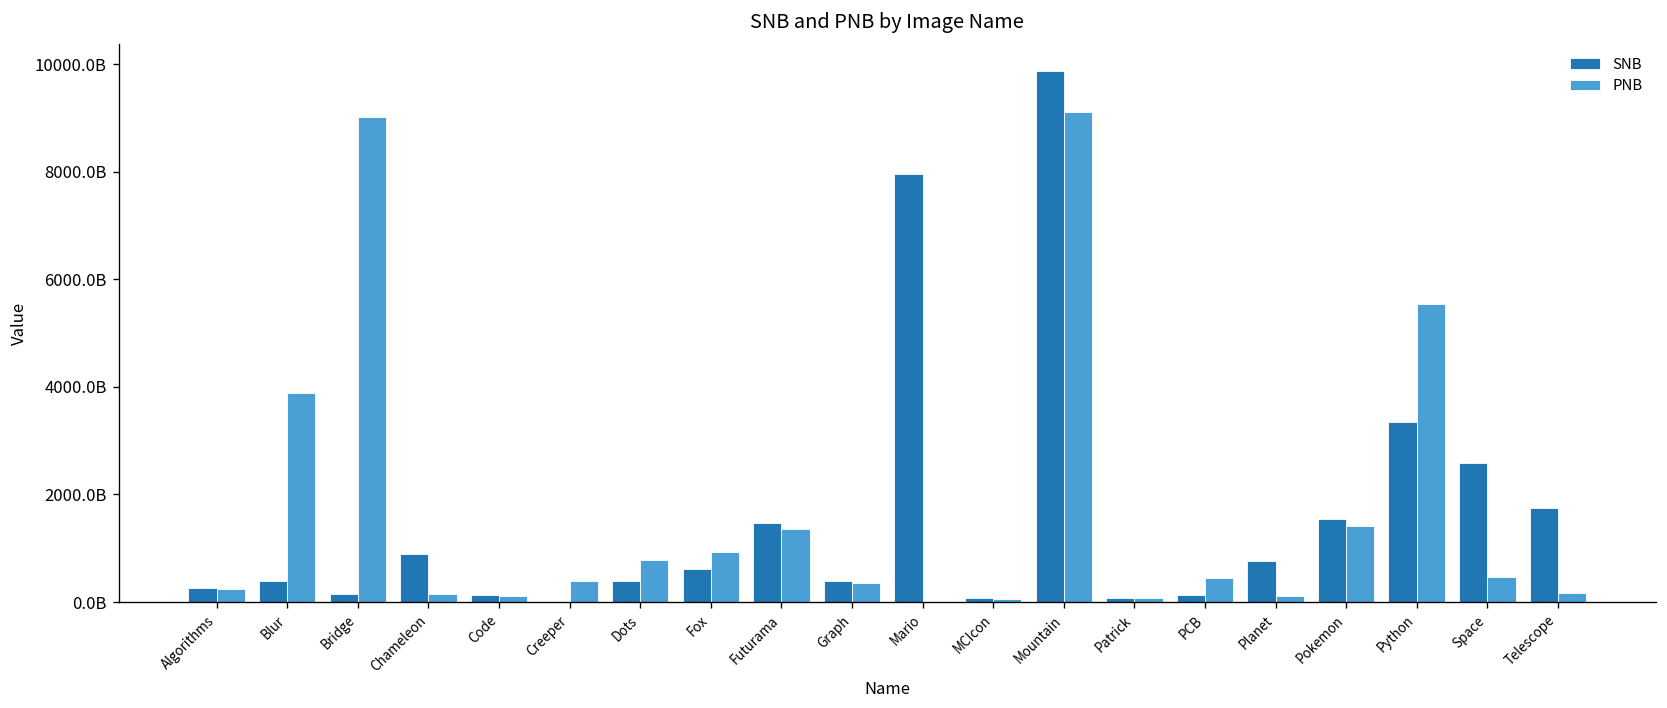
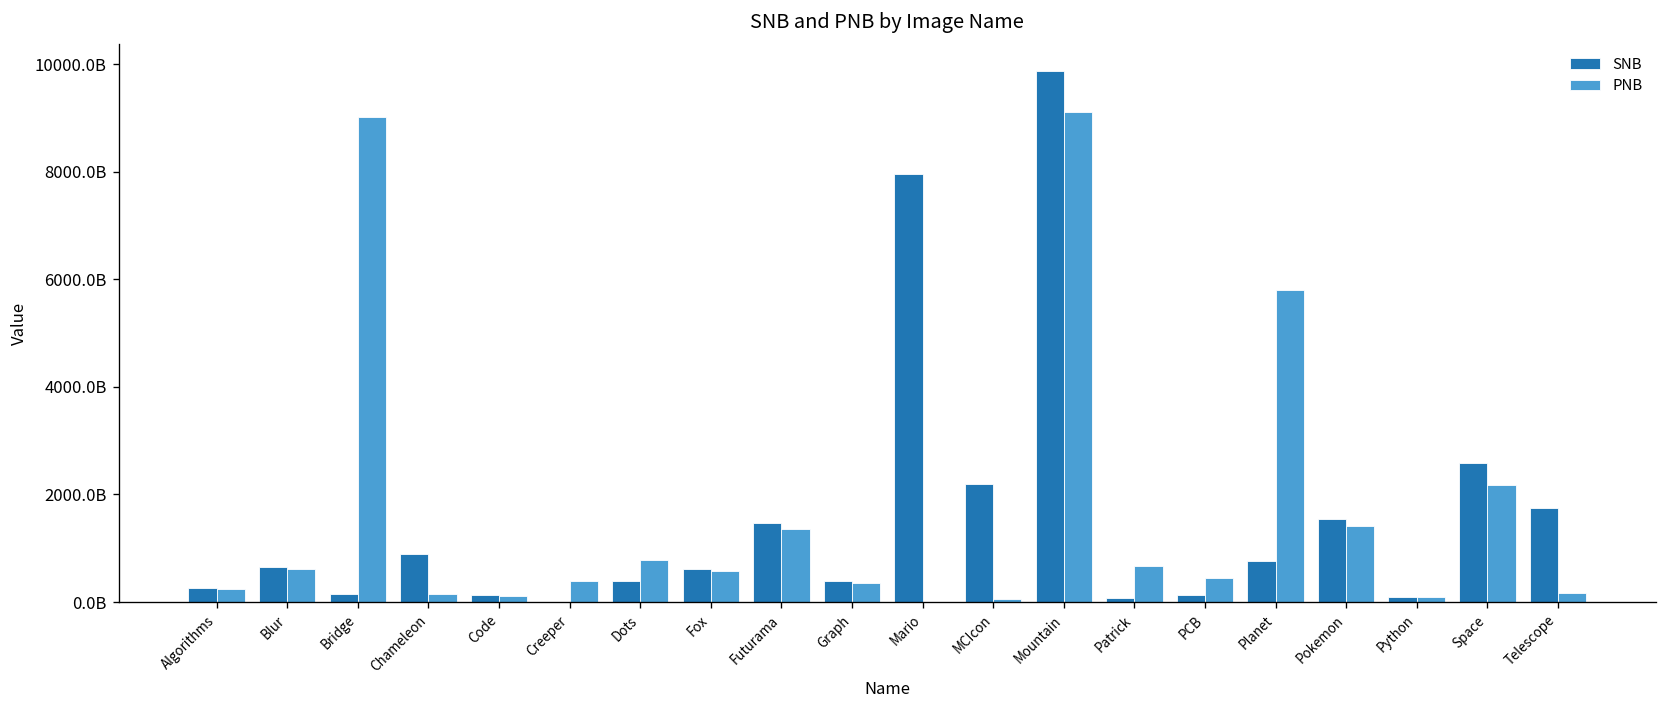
  {
    "SNB": {
      "Algorithms": 300000000000,
-     "Blur": 400000000000,
+     "Blur": 700000000000,
      "Bridge": 200000000000,
      "Chameleon": 900000000000,
      "Code": 100000000000,
      "Dots": 400000000000,
      "Fox": 600000000000,
      "Futurama": 1500000000000,
      "Graph": 400000000000,
      "Mario": 8000000000000,
-     "MCIcon": 100000000000,
+     "MCIcon": 2200000000000,
      "Mountain": 9900000000000,
      "Patrick": 100000000000,
      "PCB": 100000000000,
      "Planet": 800000000000,
      "Pokemon": 1500000000000,
-     "Python": 3300000000000,
+     "Python": 100000000000,
      "Space": 2600000000000,
      "Telescope": 1700000000000
    },
    "PNB": {
      "Algorithms": 200000000000,
-     "Blur": 3900000000000,
+     "Blur": 600000000000,
      "Bridge": 9000000000000,
      "Chameleon": 100000000000,
      "Code": 100000000000,
      "Creeper": 400000000000,
      "Dots": 800000000000,
-     "Fox": 900000000000,
+     "Fox": 600000000000,
      "Futurama": 1300000000000,
      "Graph": 400000000000,
      "MCIcon": 100000000000,
      "Mountain": 9100000000000,
-     "Patrick": 100000000000,
+     "Patrick": 700000000000,
      "PCB": 500000000000,
-     "Planet": 100000000000,
+     "Planet": 5800000000000,
      "Pokemon": 1400000000000,
-     "Python": 5500000000000,
-     "Space": 500000000000,
+     "Python": 100000000000,
+     "Space": 2200000000000,
      "Telescope": 200000000000
    }
  }
